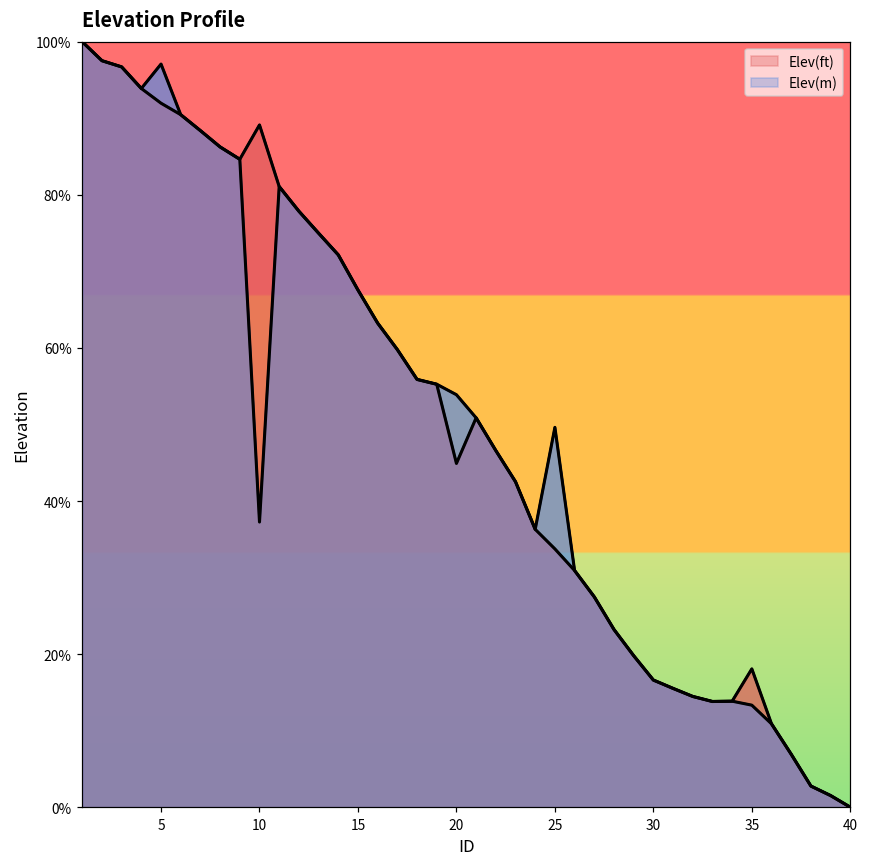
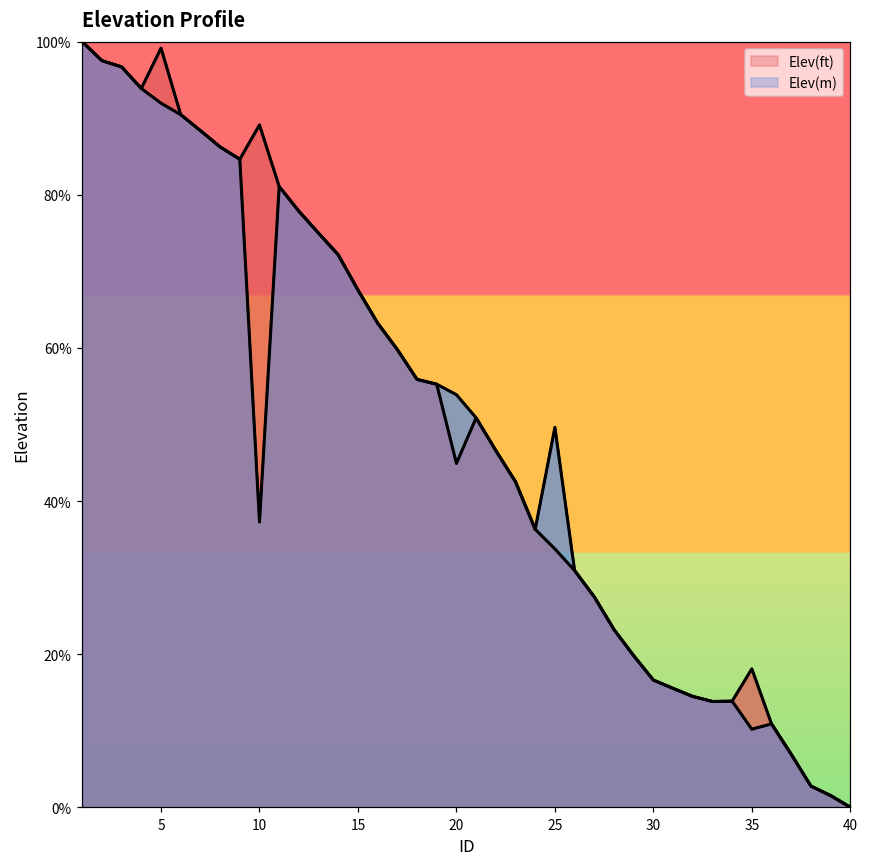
  {
    "Elev(ft)": {
-     "5": "92%",
+     "5": "99%",
      "10": "89%",
      "20": "45%",
      "25": "34%",
      "35": "18%"
    },
    "Elev(m)": {
-     "5": "97%",
+     "5": "92%",
      "10": "37%",
      "20": "54%",
      "25": "50%",
-     "35": "13%"
+     "35": "10%"
    }
  }
